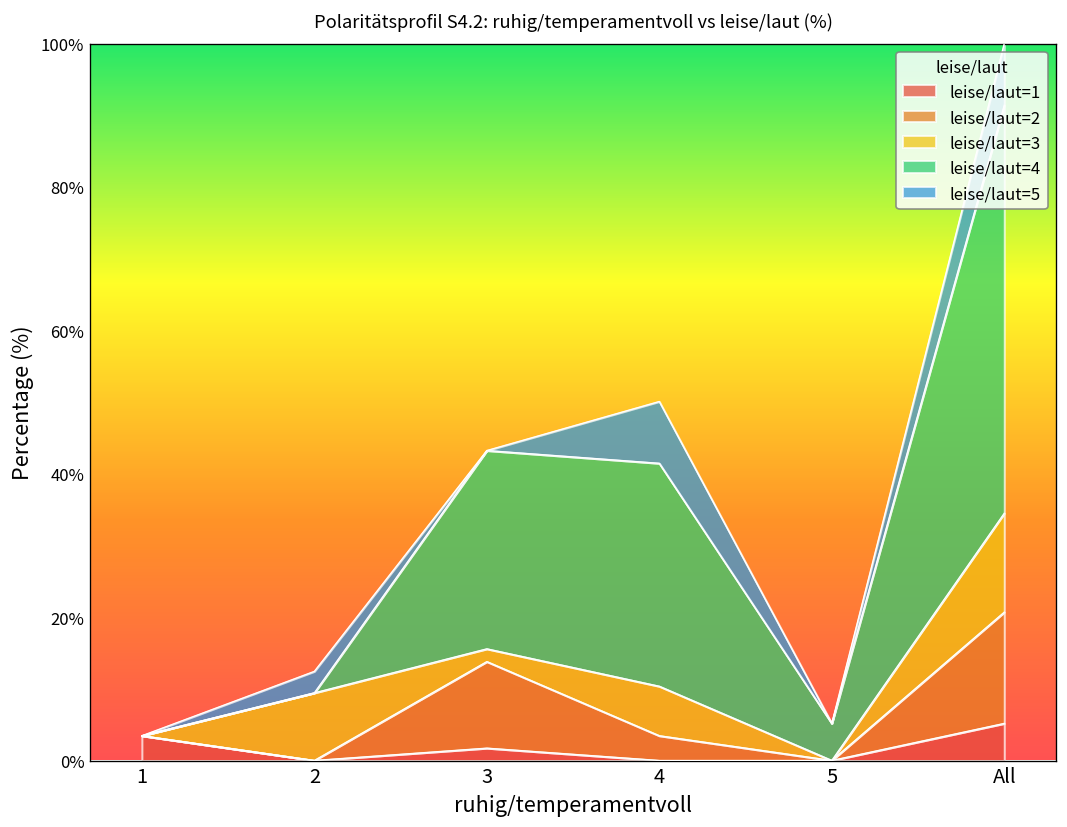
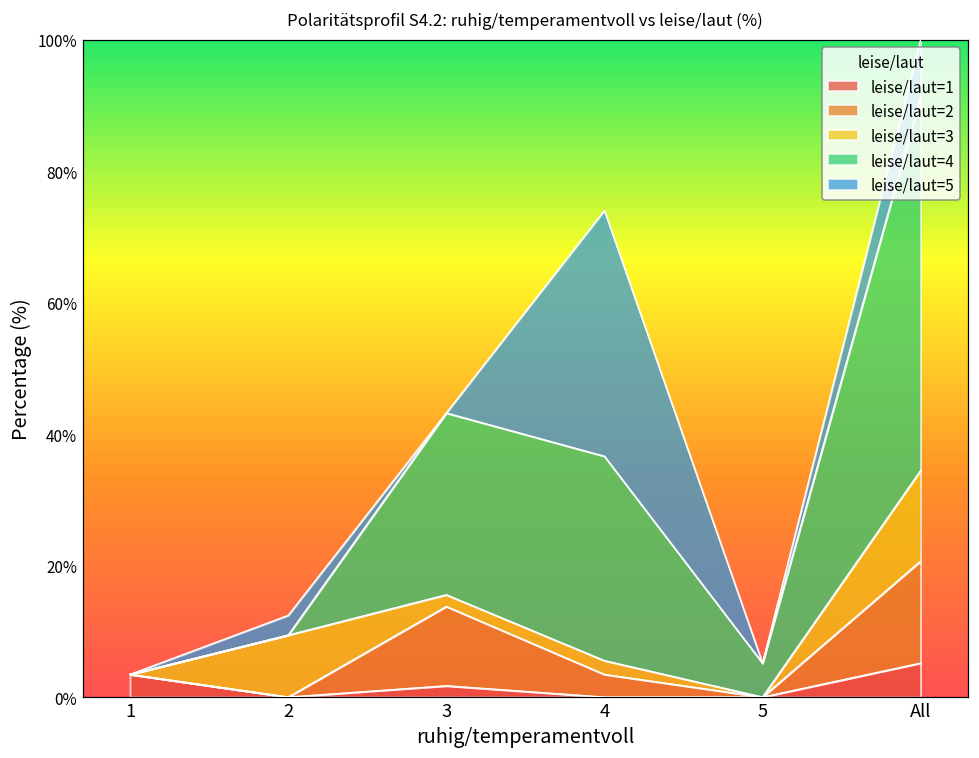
  {
    "leise/laut=3": {
      "3": "2%",
-     "4": "7%",
+     "4": "2%",
      "All": "14%"
    },
    "leise/laut=4": {
      "4": "31%"
    },
    "leise/laut=5": {
      "2": "3%",
-     "4": "9%",
+     "4": "37%",
      "All": "9%"
    }
  }
